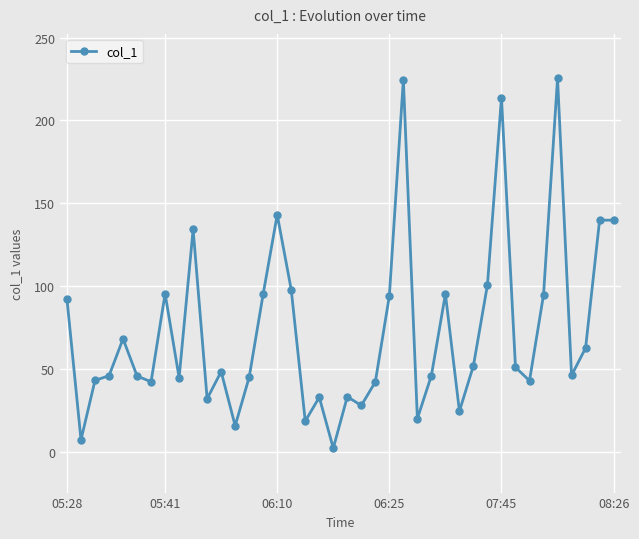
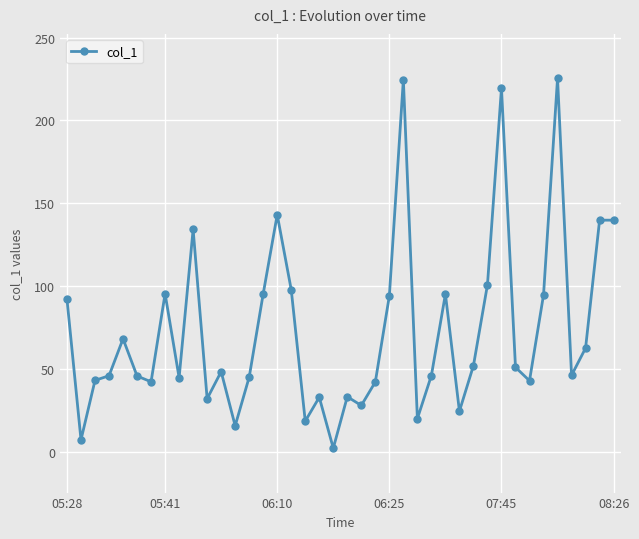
  {
    "05:28": 92,
    "05:41": 96,
    "06:25": 94,
-   "07:45": 214
+   "07:45": 220
  }
